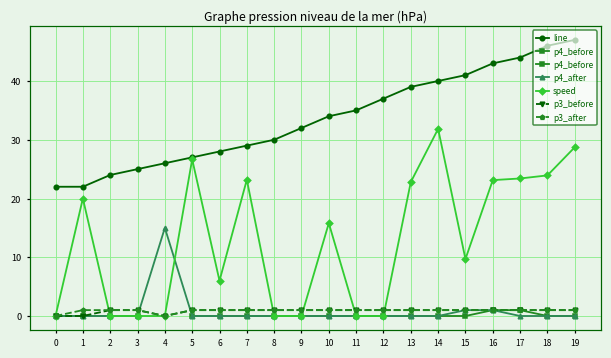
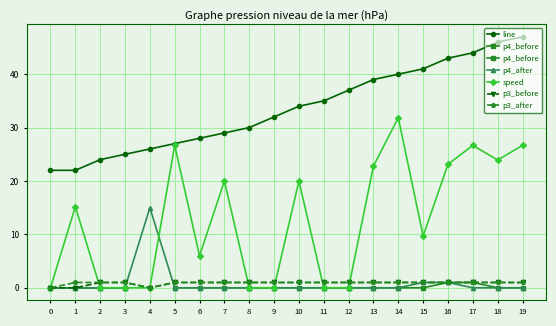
  {
    "speed": {
-     "1": 20,
+     "1": 15,
      "6": 6,
-     "7": 23,
-     "10": 16,
+     "7": 20,
+     "10": 20,
      "13": 23,
      "14": 32,
      "15": 10,
      "16": 23,
-     "17": 23,
+     "17": 27,
      "18": 24,
-     "19": 29
+     "19": 27
    }
  }
